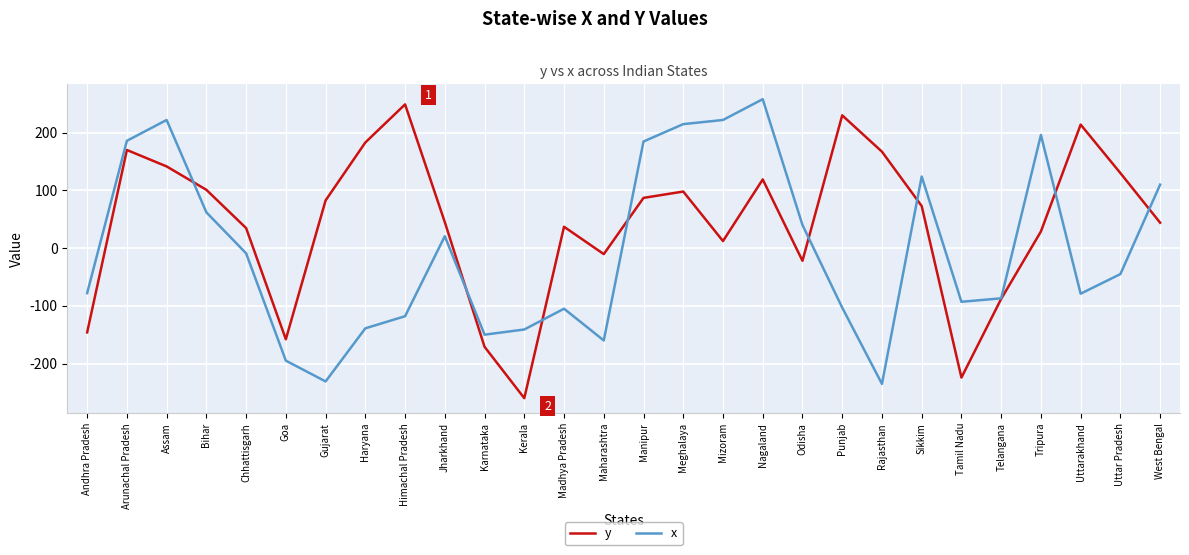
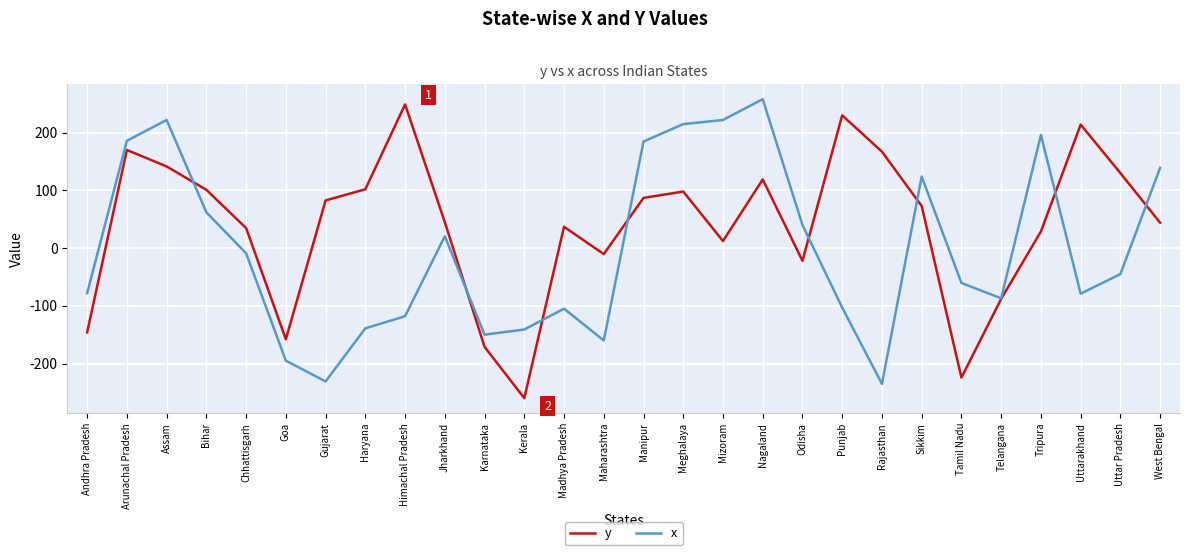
  {
    "y": {
      "Andhra Pradesh": -150,
      "Arunachal Pradesh": 170,
      "Assam": 140,
      "Bihar": 100,
      "Chhattisgarh": 30,
      "Goa": -160,
      "Gujarat": 80,
-     "Haryana": 180,
+     "Haryana": 100,
      "Jharkhand": 50,
      "Karnataka": -170,
      "Madhya Pradesh": 40,
      "Maharashtra": -10,
      "Manipur": 90,
      "Meghalaya": 100,
      "Mizoram": 10,
      "Nagaland": 120,
      "Odisha": -20,
      "Punjab": 230,
      "Rajasthan": 170,
      "Sikkim": 70,
      "Tamil Nadu": -220,
      "Tripura": 30,
      "Uttarakhand": 210,
      "Uttar Pradesh": 130,
      "West Bengal": 40
    },
    "x": {
      "Andhra Pradesh": -80,
      "Arunachal Pradesh": 190,
      "Assam": 220,
      "Bihar": 60,
      "Chhattisgarh": -10,
      "Goa": -200,
      "Gujarat": -230,
      "Haryana": -140,
      "Himachal Pradesh": -120,
      "Jharkhand": 20,
      "Karnataka": -150,
      "Kerala": -140,
      "Madhya Pradesh": -110,
      "Maharashtra": -160,
      "Manipur": 180,
      "Meghalaya": 210,
      "Mizoram": 220,
      "Nagaland": 260,
      "Odisha": 40,
      "Punjab": -100,
      "Rajasthan": -240,
      "Sikkim": 120,
-     "Tamil Nadu": -90,
+     "Tamil Nadu": -60,
      "Tripura": 200,
      "Uttarakhand": -80,
      "Uttar Pradesh": -50,
-     "West Bengal": 110
+     "West Bengal": 140
    }
  }
